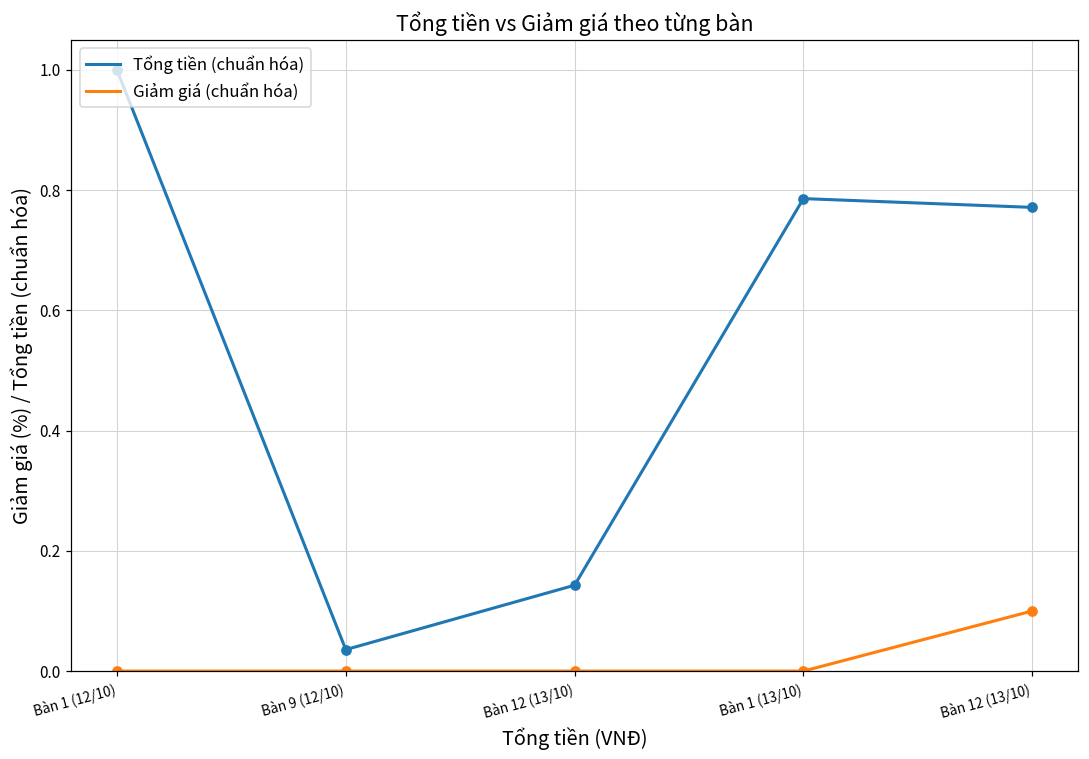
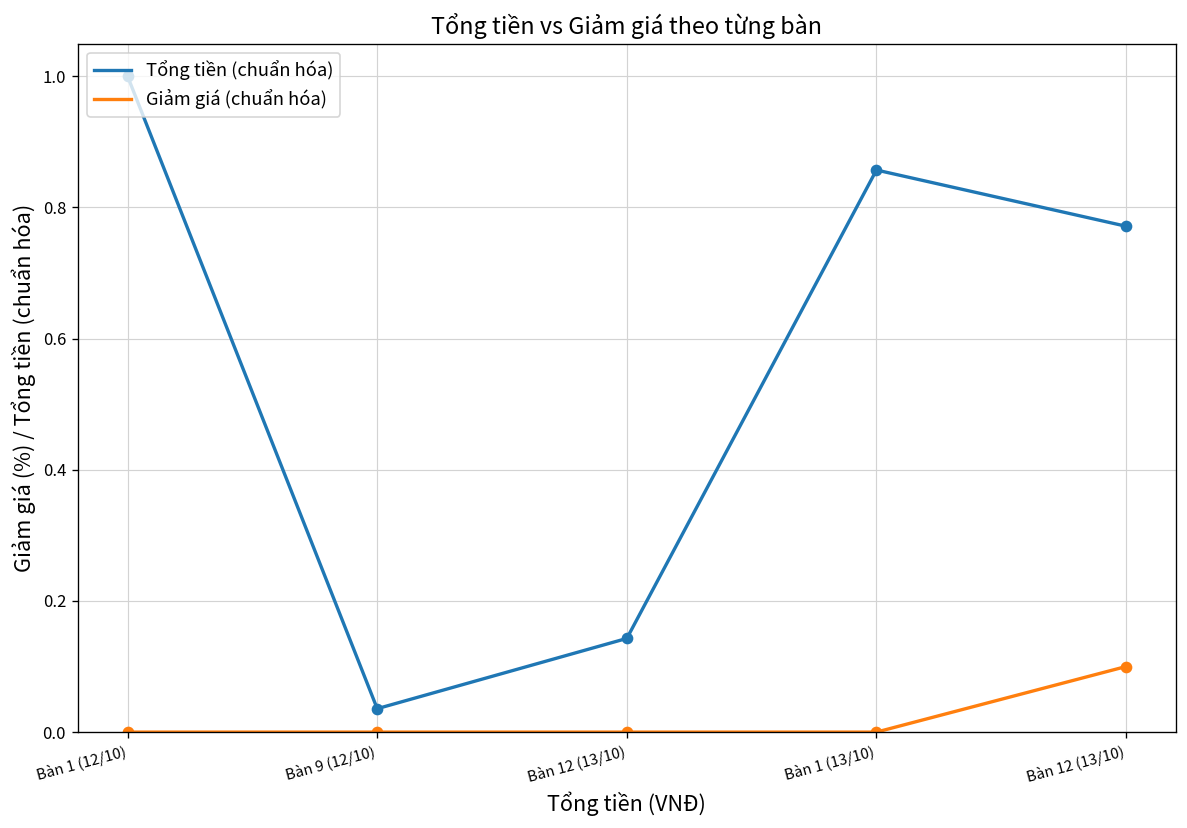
  {
    "Tổng tiền (chuẩn hóa)": {
      "Bàn 9 (12/10)": 0.04,
-     "Bàn 1 (13/10)": 0.79
+     "Bàn 1 (13/10)": 0.86
    },
    "Giảm giá (chuẩn hóa)": {
      "Bàn 1 (12/10)": 0.00,
      "Bàn 9 (12/10)": 0.00,
      "Bàn 1 (13/10)": 0.00
    }
  }
